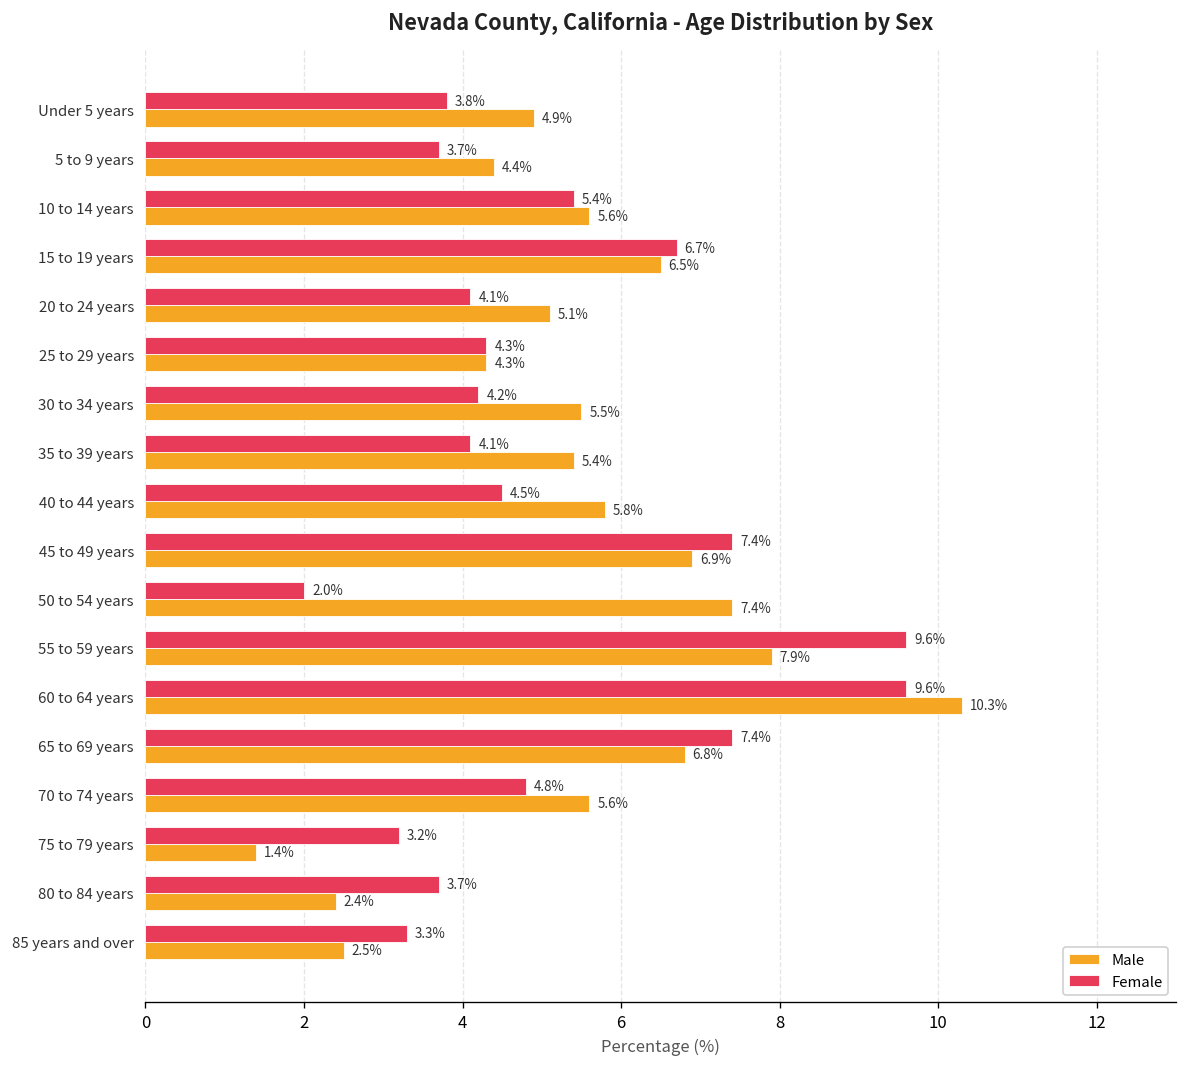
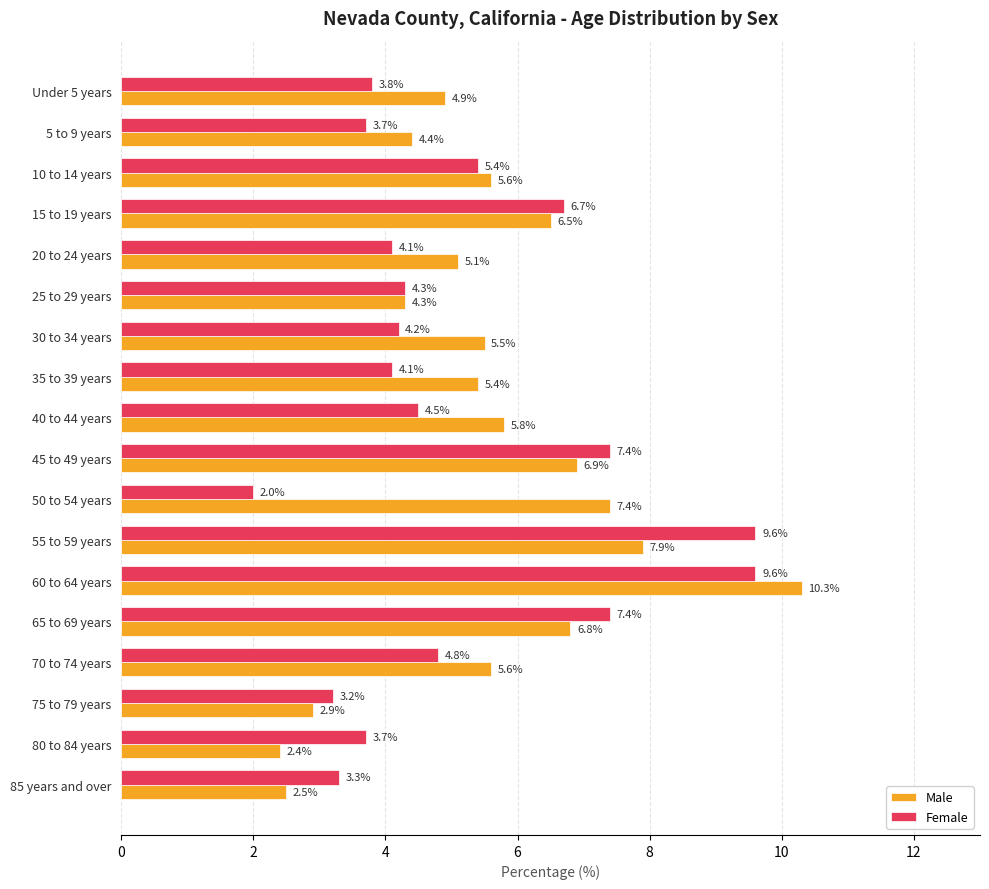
  {
    "Male": {
      "Under 5 years": "4.9%",
      "5 to 9 years": "4.4%",
      "10 to 14 years": "5.6%",
      "15 to 19 years": "6.5%",
      "20 to 24 years": "5.1%",
      "25 to 29 years": "4.3%",
      "30 to 34 years": "5.5%",
      "35 to 39 years": "5.4%",
      "40 to 44 years": "5.8%",
      "45 to 49 years": "6.9%",
      "50 to 54 years": "7.4%",
      "55 to 59 years": "7.9%",
      "60 to 64 years": "10.3%",
      "65 to 69 years": "6.8%",
      "70 to 74 years": "5.6%",
-     "75 to 79 years": "1.4%",
+     "75 to 79 years": "2.9%",
      "80 to 84 years": "2.4%",
      "85 years and over": "2.5%"
    },
    "Female": {
      "Under 5 years": "3.8%",
      "5 to 9 years": "3.7%",
      "10 to 14 years": "5.4%",
      "15 to 19 years": "6.7%",
      "20 to 24 years": "4.1%",
      "25 to 29 years": "4.3%",
      "30 to 34 years": "4.2%",
      "35 to 39 years": "4.1%",
      "40 to 44 years": "4.5%",
      "45 to 49 years": "7.4%",
      "50 to 54 years": "2.0%",
      "55 to 59 years": "9.6%",
      "60 to 64 years": "9.6%",
      "65 to 69 years": "7.4%",
      "70 to 74 years": "4.8%",
      "75 to 79 years": "3.2%",
      "80 to 84 years": "3.7%",
      "85 years and over": "3.3%"
    }
  }
